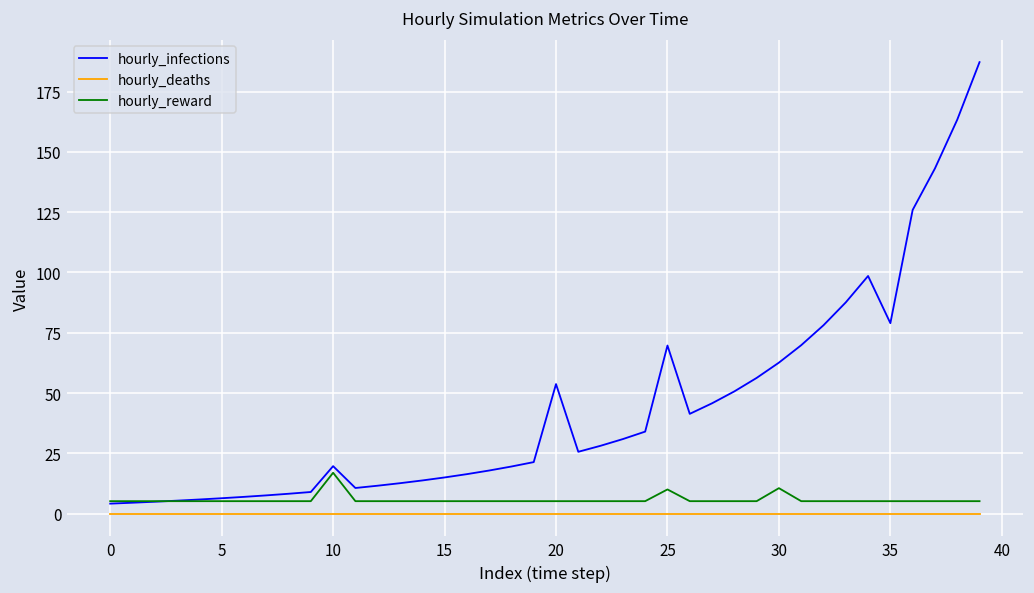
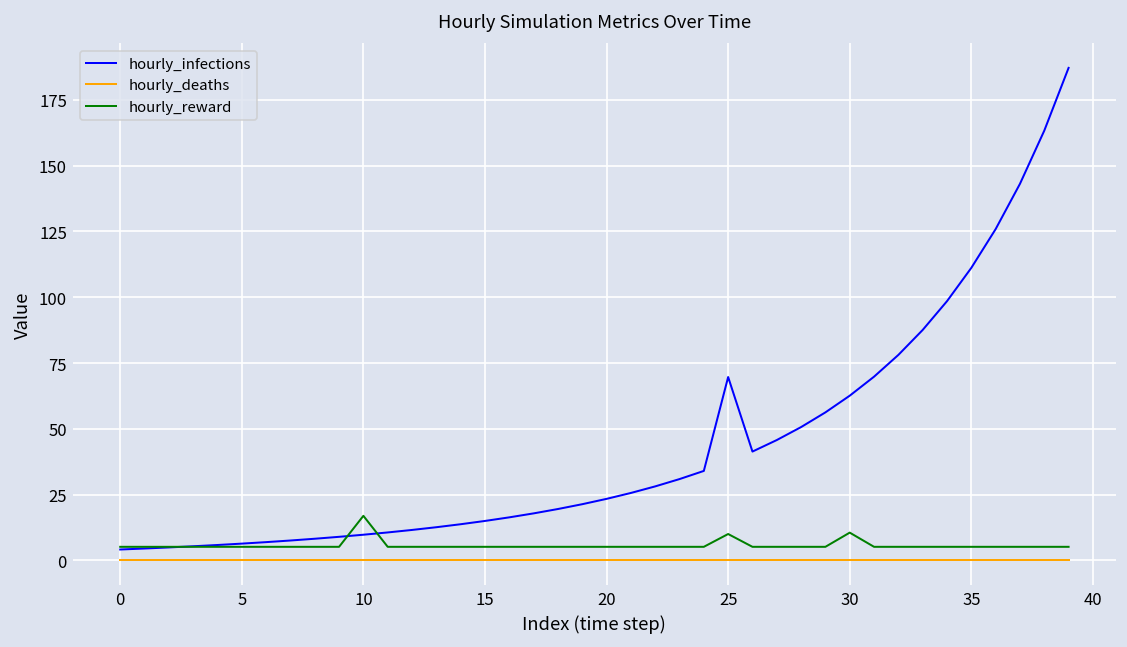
  {
    "hourly_infections": {
      "5": 6,
-     "10": 20,
+     "10": 10,
      "15": 15,
-     "20": 54,
+     "20": 23,
      "25": 70,
      "30": 63,
-     "35": 79
+     "35": 111
    },
    "hourly_deaths": {
      "0": 0,
      "5": 0,
      "10": 0,
      "15": 0,
      "20": 0,
      "25": 0,
      "30": 0,
      "35": 0
    },
    "hourly_reward": {
      "5": 5,
      "10": 17,
      "15": 5,
      "20": 5,
      "25": 10,
      "30": 11,
      "35": 5
    }
  }
